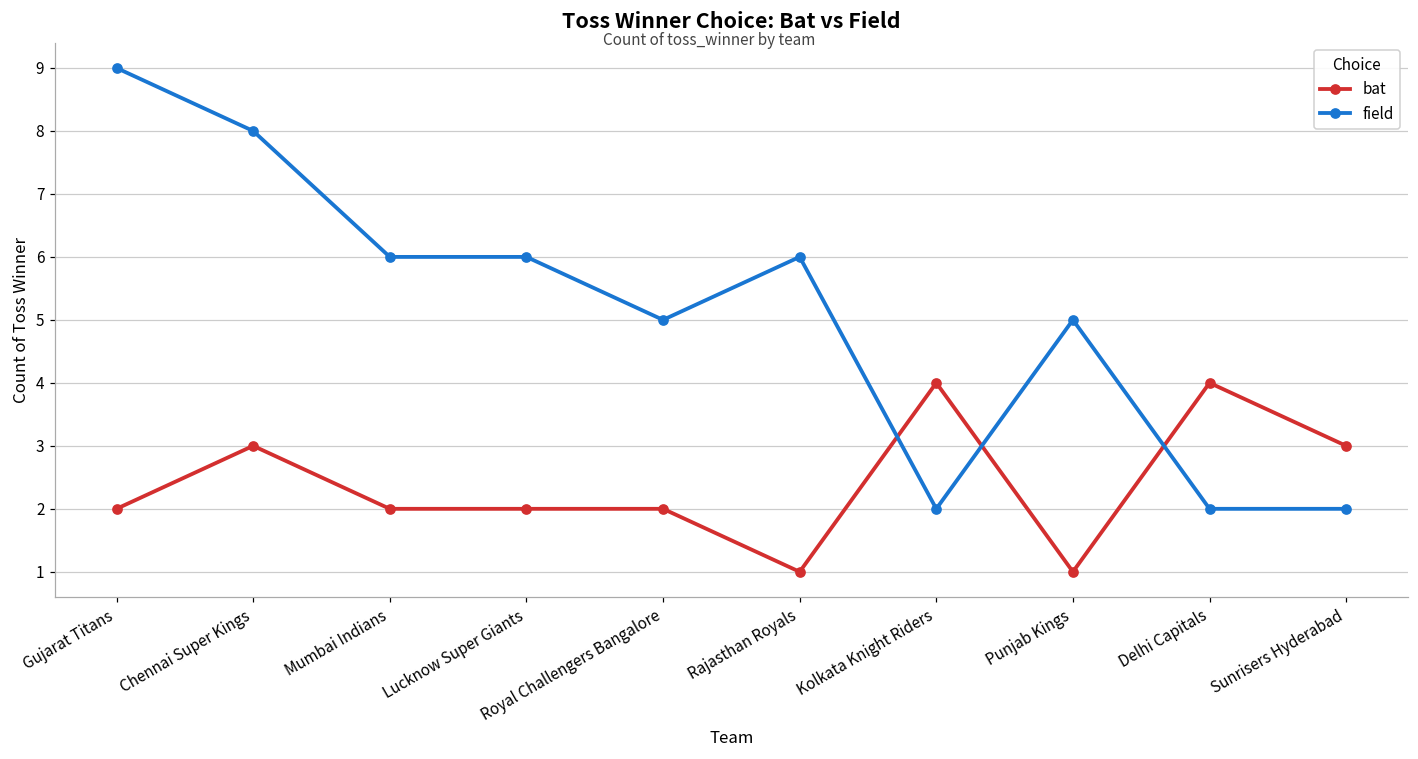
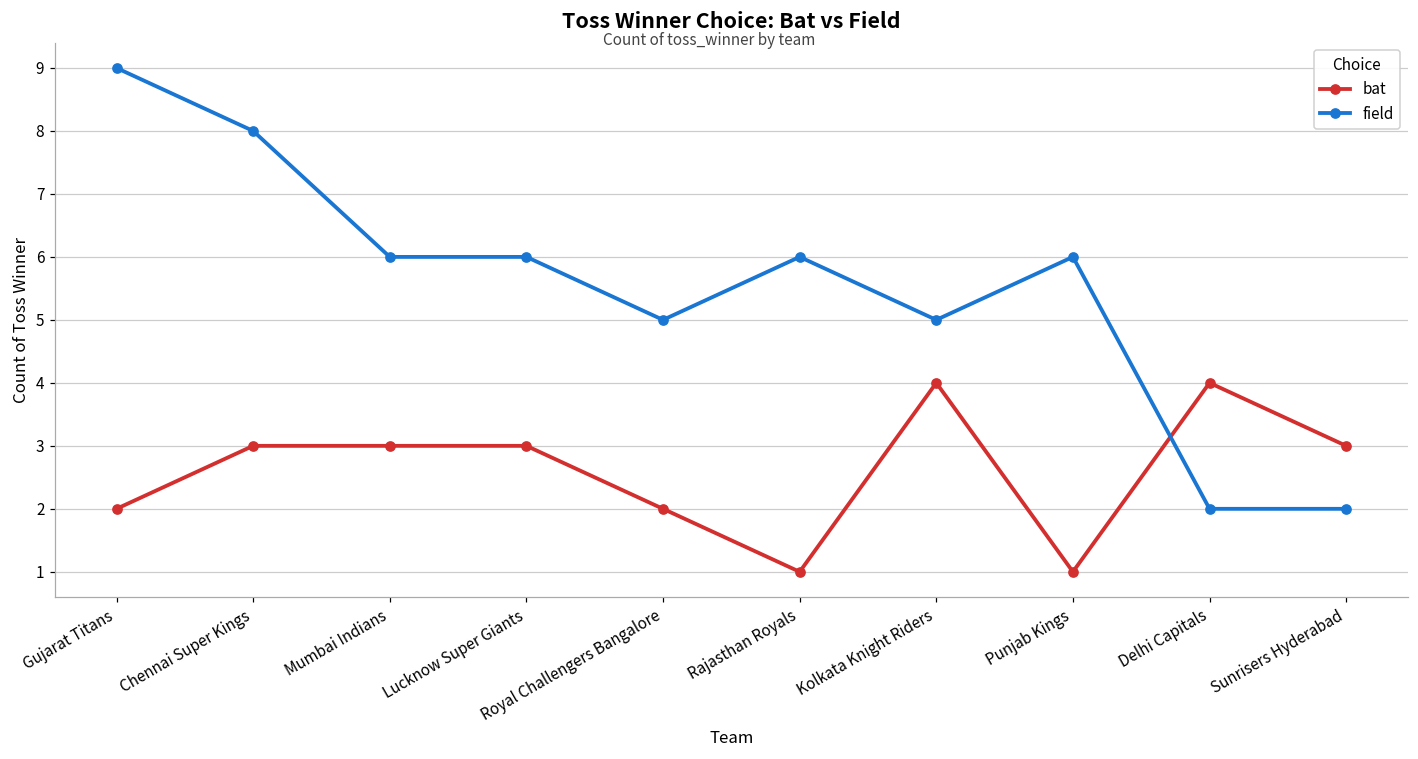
  {
    "bat": {
      "Gujarat Titans": 2,
      "Chennai Super Kings": 3,
-     "Mumbai Indians": 2,
-     "Lucknow Super Giants": 2,
+     "Mumbai Indians": 3,
+     "Lucknow Super Giants": 3,
      "Royal Challengers Bangalore": 2,
      "Rajasthan Royals": 1,
      "Kolkata Knight Riders": 4,
      "Punjab Kings": 1,
      "Delhi Capitals": 4,
      "Sunrisers Hyderabad": 3
    },
    "field": {
      "Gujarat Titans": 9,
      "Chennai Super Kings": 8,
      "Mumbai Indians": 6,
      "Lucknow Super Giants": 6,
      "Royal Challengers Bangalore": 5,
      "Rajasthan Royals": 6,
-     "Kolkata Knight Riders": 2,
-     "Punjab Kings": 5,
+     "Kolkata Knight Riders": 5,
+     "Punjab Kings": 6,
      "Delhi Capitals": 2,
      "Sunrisers Hyderabad": 2
    }
  }
